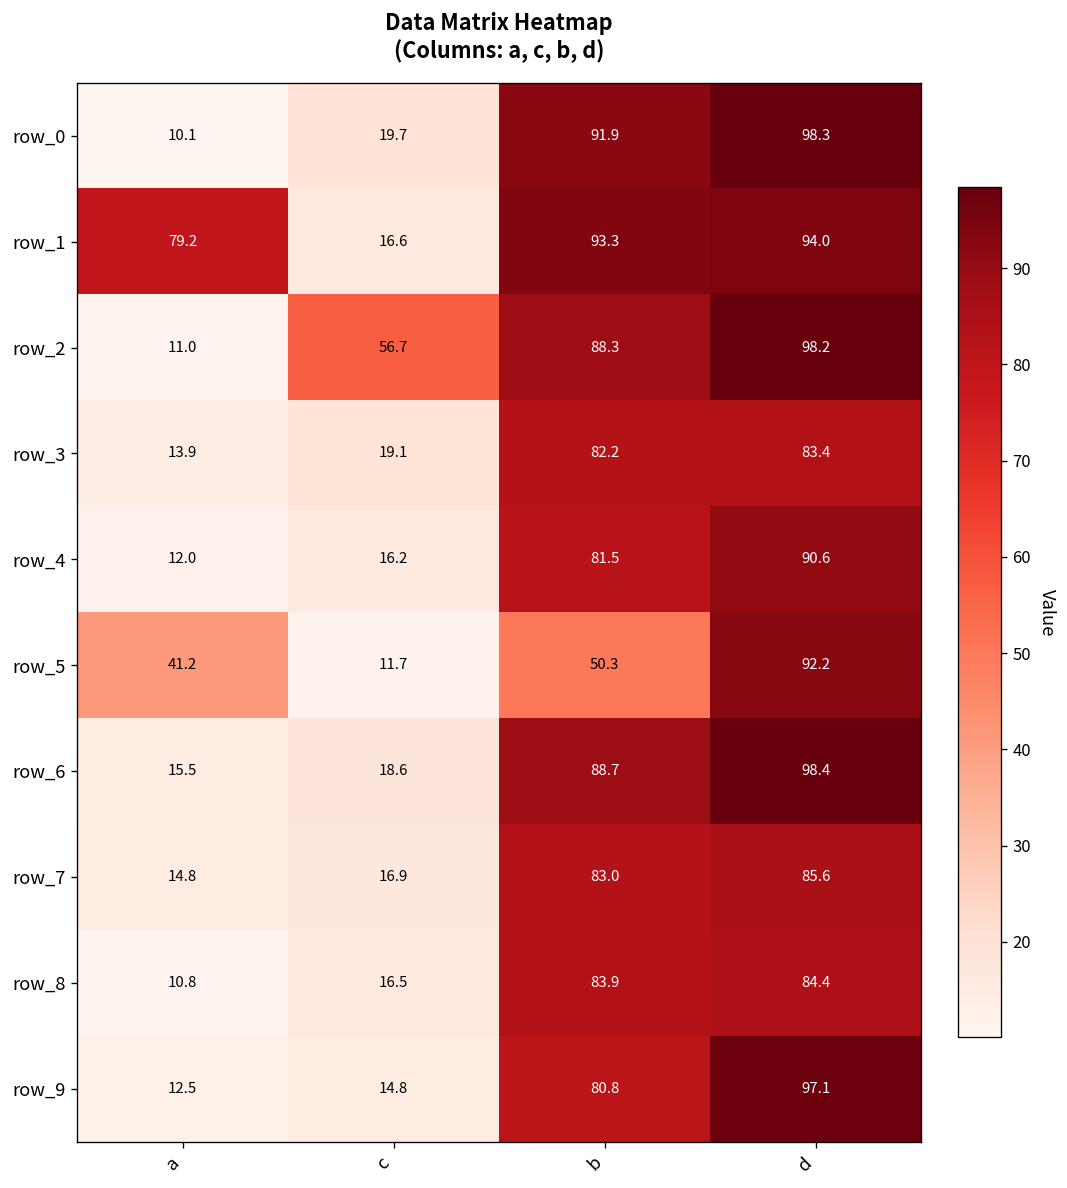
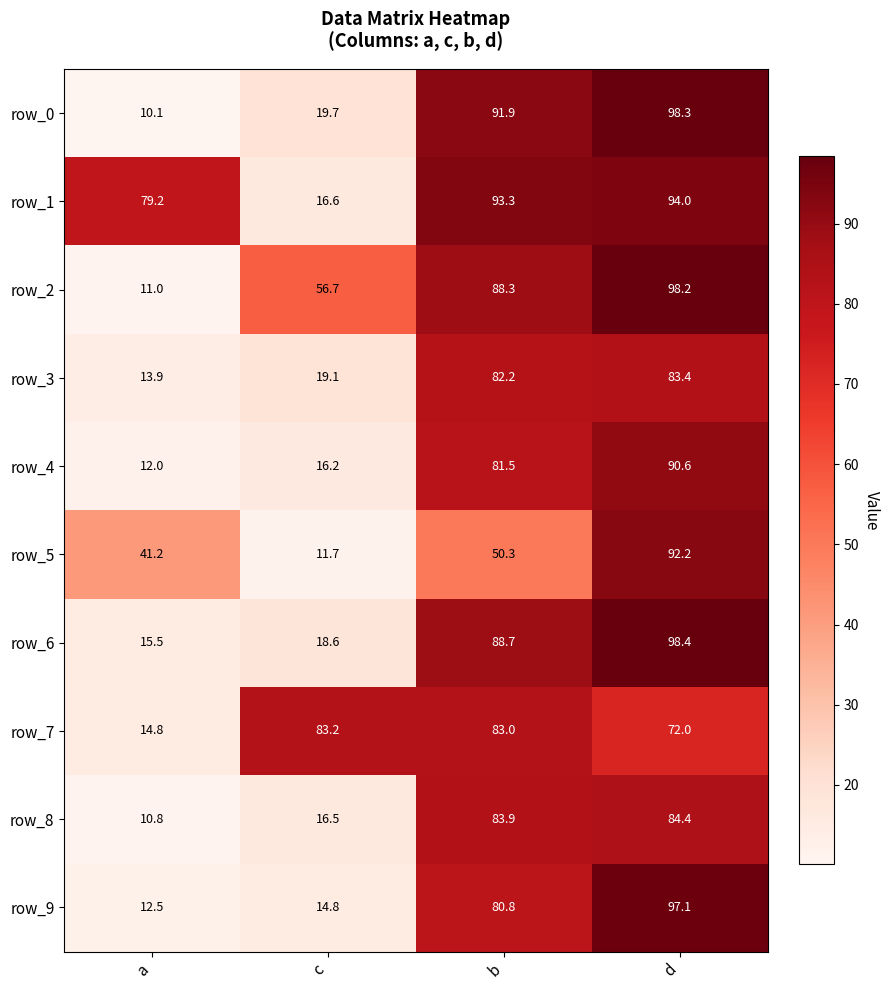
  {
    "row_0": {
      "a": 10.1,
      "c": 19.7,
      "b": 91.9,
      "d": 98.3
    },
    "row_1": {
      "a": 79.2,
      "c": 16.6,
      "b": 93.3,
      "d": 94.0
    },
    "row_2": {
      "a": 11.0,
      "c": 56.7,
      "b": 88.3,
      "d": 98.2
    },
    "row_3": {
      "a": 13.9,
      "c": 19.1,
      "b": 82.2,
      "d": 83.4
    },
    "row_4": {
      "a": 12.0,
      "c": 16.2,
      "b": 81.5,
      "d": 90.6
    },
    "row_5": {
      "a": 41.2,
      "c": 11.7,
      "b": 50.3,
      "d": 92.2
    },
    "row_6": {
      "a": 15.5,
      "c": 18.6,
      "b": 88.7,
      "d": 98.4
    },
    "row_7": {
      "a": 14.8,
-     "c": 16.9,
+     "c": 83.2,
      "b": 83.0,
-     "d": 85.6
+     "d": 72.0
    },
    "row_8": {
      "a": 10.8,
      "c": 16.5,
      "b": 83.9,
      "d": 84.4
    },
    "row_9": {
      "a": 12.5,
      "c": 14.8,
      "b": 80.8,
      "d": 97.1
    }
  }
